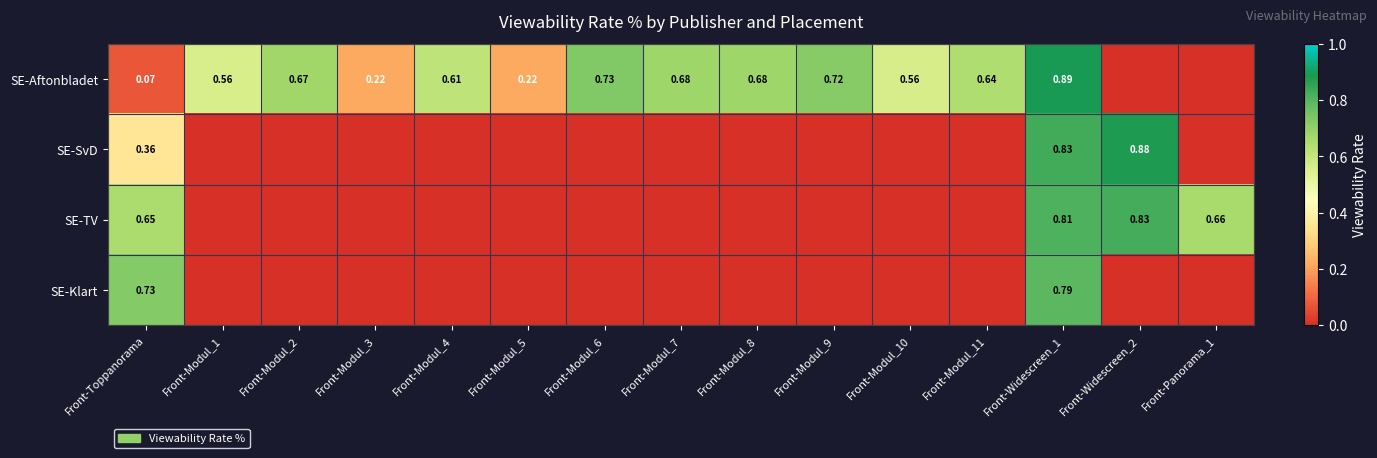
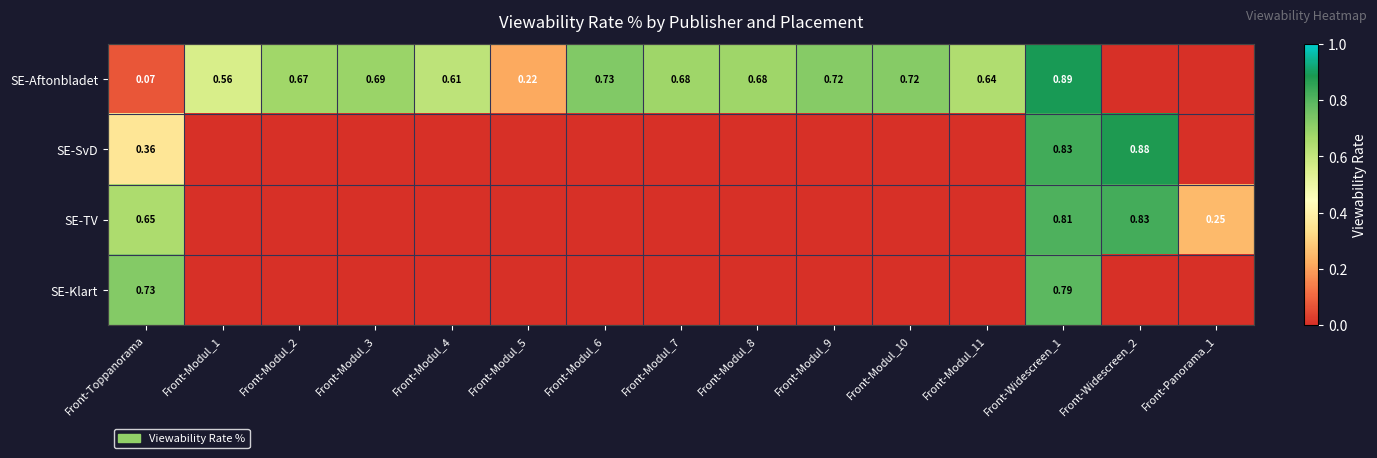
  {
    "SE-Aftonbladet": {
      "Front-Toppanorama": 0.07,
      "Front-Modul_1": 0.56,
      "Front-Modul_2": 0.67,
-     "Front-Modul_3": 0.22,
+     "Front-Modul_3": 0.69,
      "Front-Modul_4": 0.61,
      "Front-Modul_5": 0.22,
      "Front-Modul_6": 0.73,
      "Front-Modul_7": 0.68,
      "Front-Modul_8": 0.68,
      "Front-Modul_9": 0.72,
-     "Front-Modul_10": 0.56,
+     "Front-Modul_10": 0.72,
      "Front-Modul_11": 0.64,
      "Front-Widescreen_1": 0.89
    },
    "SE-SvD": {
      "Front-Toppanorama": 0.36,
      "Front-Widescreen_1": 0.83,
      "Front-Widescreen_2": 0.88
    },
    "SE-TV": {
      "Front-Toppanorama": 0.65,
      "Front-Widescreen_1": 0.81,
      "Front-Widescreen_2": 0.83,
-     "Front-Panorama_1": 0.66
+     "Front-Panorama_1": 0.25
    },
    "SE-Klart": {
      "Front-Toppanorama": 0.73,
      "Front-Widescreen_1": 0.79
    }
  }
